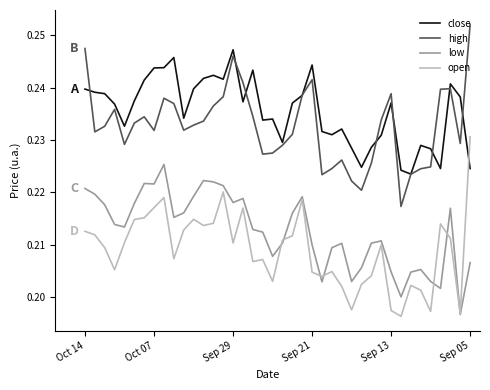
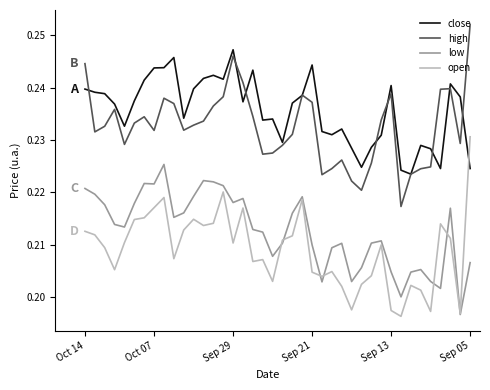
  {
    "close": {
      "Oct 14": 0.240,
      "Oct 07": 0.244,
      "Sep 29": 0.247,
      "Sep 21": 0.244,
-     "Sep 13": 0.237,
+     "Sep 13": 0.240,
      "Sep 05": 0.225
    },
    "high": {
-     "Oct 14": 0.248,
+     "Oct 14": 0.245,
      "Oct 07": 0.232,
      "Sep 29": 0.246,
-     "Sep 21": 0.242,
+     "Sep 21": 0.237,
      "Sep 13": 0.239,
      "Sep 05": 0.252
    }
  }
